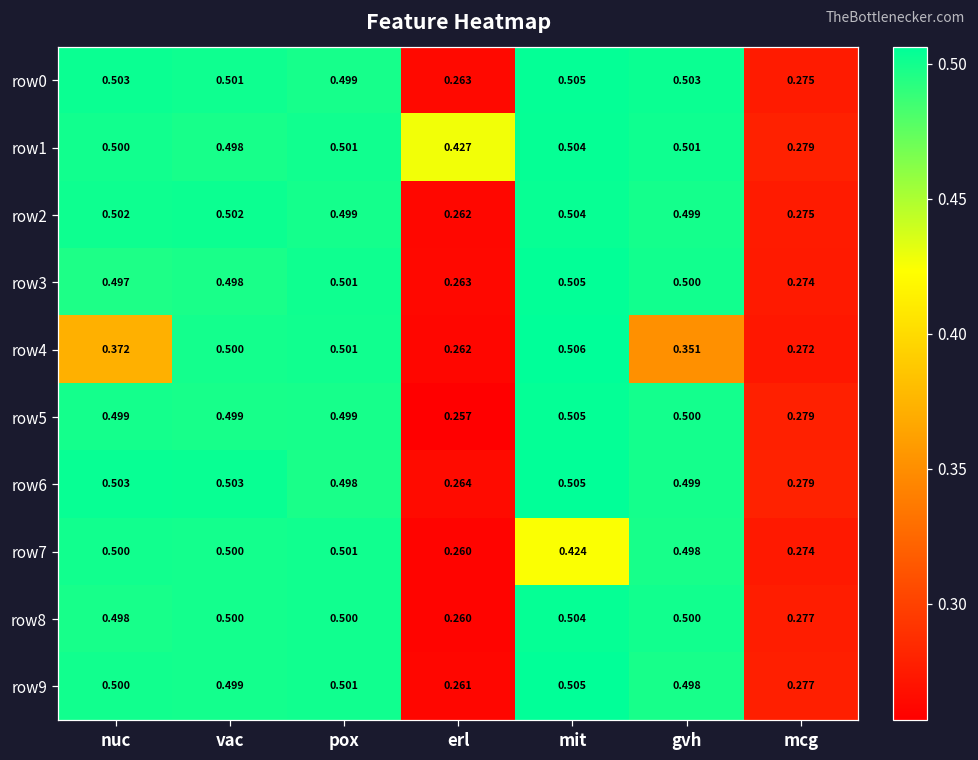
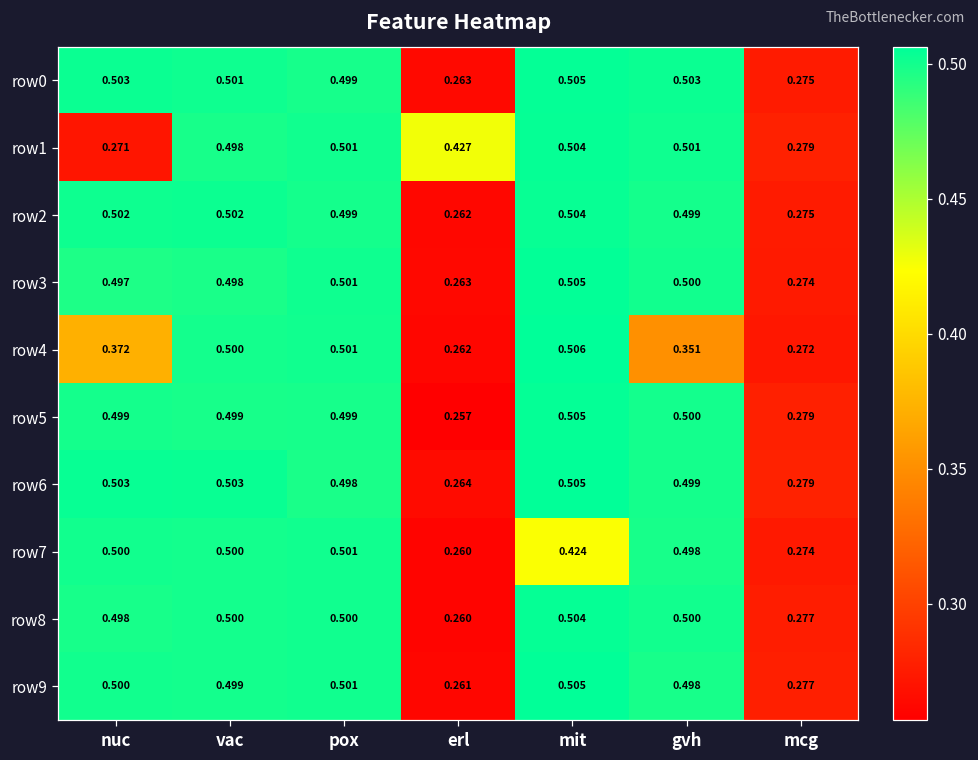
  {
    "row0": {
      "nuc": 0.503,
      "vac": 0.501,
      "pox": 0.499,
      "erl": 0.263,
      "mit": 0.505,
      "gvh": 0.503,
      "mcg": 0.275
    },
    "row1": {
-     "nuc": 0.500,
+     "nuc": 0.271,
      "vac": 0.498,
      "pox": 0.501,
      "erl": 0.427,
      "mit": 0.504,
      "gvh": 0.501,
      "mcg": 0.279
    },
    "row2": {
      "nuc": 0.502,
      "vac": 0.502,
      "pox": 0.499,
      "erl": 0.262,
      "mit": 0.504,
      "gvh": 0.499,
      "mcg": 0.275
    },
    "row3": {
      "nuc": 0.497,
      "vac": 0.498,
      "pox": 0.501,
      "erl": 0.263,
      "mit": 0.505,
      "gvh": 0.500,
      "mcg": 0.274
    },
    "row4": {
      "nuc": 0.372,
      "vac": 0.500,
      "pox": 0.501,
      "erl": 0.262,
      "mit": 0.506,
      "gvh": 0.351,
      "mcg": 0.272
    },
    "row5": {
      "nuc": 0.499,
      "vac": 0.499,
      "pox": 0.499,
      "erl": 0.257,
      "mit": 0.505,
      "gvh": 0.500,
      "mcg": 0.279
    },
    "row6": {
      "nuc": 0.503,
      "vac": 0.503,
      "pox": 0.498,
      "erl": 0.264,
      "mit": 0.505,
      "gvh": 0.499,
      "mcg": 0.279
    },
    "row7": {
      "nuc": 0.500,
      "vac": 0.500,
      "pox": 0.501,
      "erl": 0.260,
      "mit": 0.424,
      "gvh": 0.498,
      "mcg": 0.274
    },
    "row8": {
      "nuc": 0.498,
      "vac": 0.500,
      "pox": 0.500,
      "erl": 0.260,
      "mit": 0.504,
      "gvh": 0.500,
      "mcg": 0.277
    },
    "row9": {
      "nuc": 0.500,
      "vac": 0.499,
      "pox": 0.501,
      "erl": 0.261,
      "mit": 0.505,
      "gvh": 0.498,
      "mcg": 0.277
    }
  }
